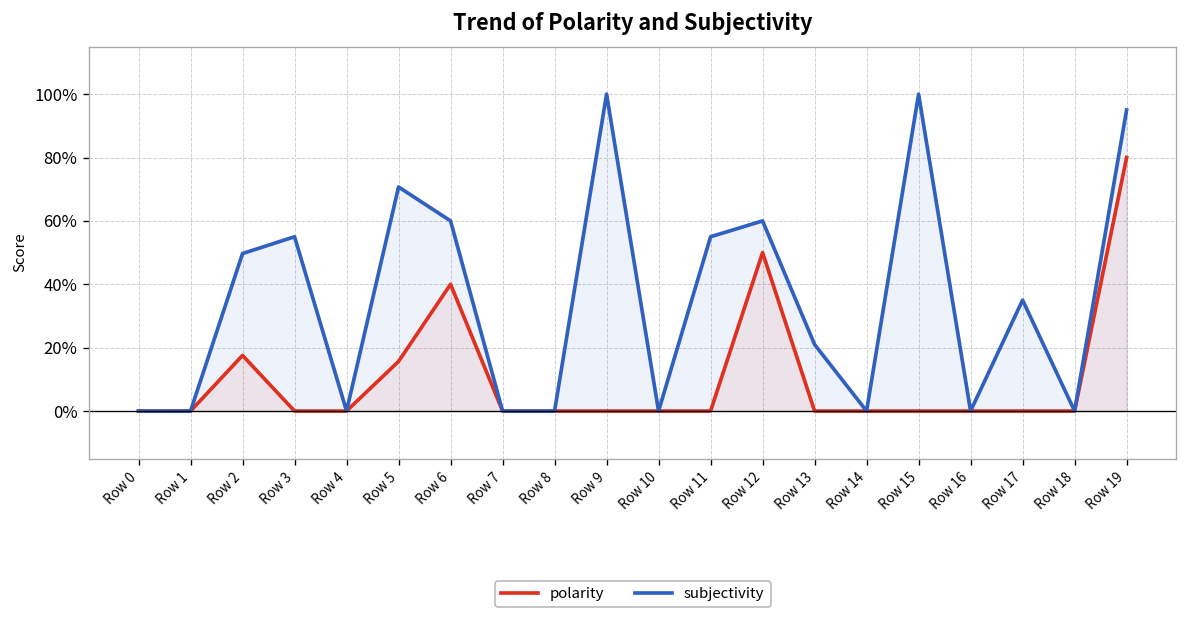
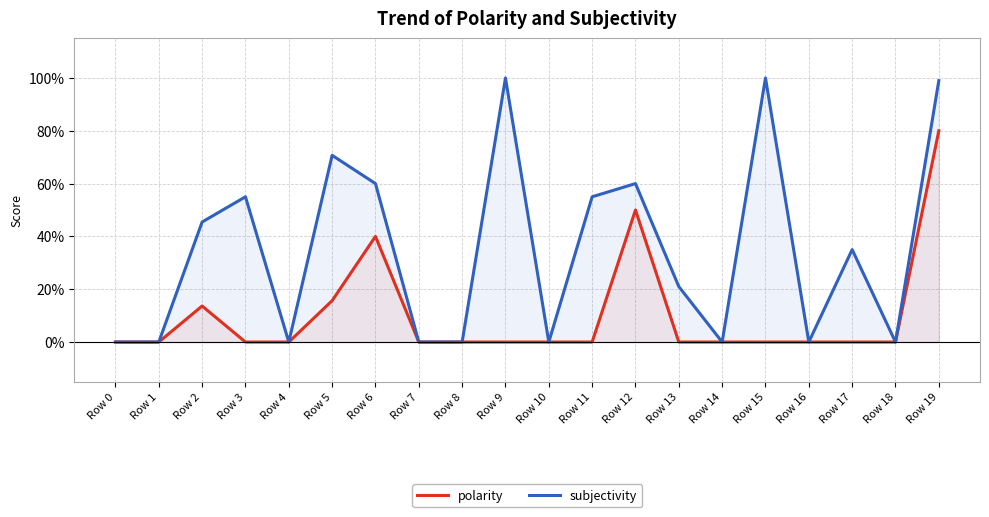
  {
    "polarity": {
-     "Row 2": "18%",
+     "Row 2": "14%",
      "Row 3": "0%",
      "Row 5": "16%",
      "Row 6": "40%",
      "Row 9": "0%",
      "Row 11": "0%",
      "Row 12": "50%",
      "Row 13": "0%",
      "Row 15": "0%",
      "Row 17": "0%",
      "Row 19": "80%"
    },
    "subjectivity": {
-     "Row 2": "50%",
+     "Row 2": "45%",
      "Row 3": "55%",
      "Row 5": "71%",
      "Row 6": "60%",
      "Row 9": "100%",
      "Row 11": "55%",
      "Row 12": "60%",
      "Row 13": "21%",
      "Row 15": "100%",
      "Row 17": "35%",
-     "Row 19": "95%"
+     "Row 19": "99%"
    }
  }
